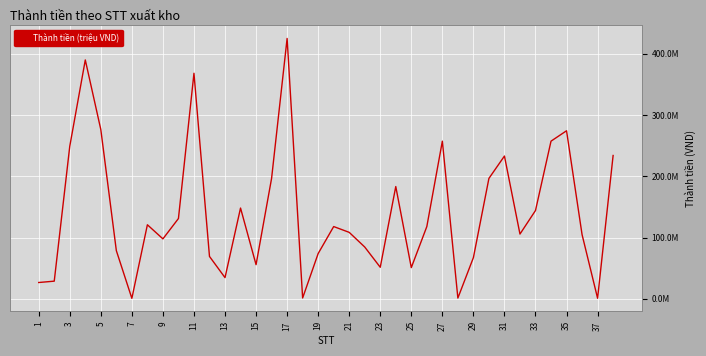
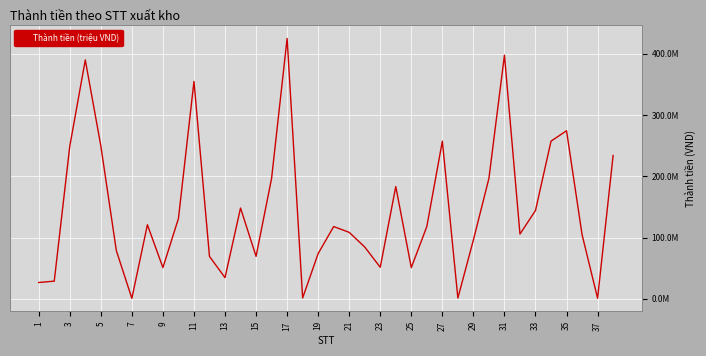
  {
    "1": 30000000,
    "3": 250000000,
-   "5": 280000000,
+   "5": 250000000,
    "7": 0,
-   "9": 100000000,
-   "11": 370000000,
+   "9": 50000000,
+   "11": 350000000,
    "13": 30000000,
-   "15": 60000000,
+   "15": 70000000,
    "17": 420000000,
    "19": 70000000,
    "21": 110000000,
    "23": 50000000,
    "25": 50000000,
    "27": 260000000,
-   "29": 70000000,
-   "31": 230000000,
+   "29": 100000000,
+   "31": 400000000,
    "33": 140000000,
    "35": 270000000,
    "37": 0
  }
